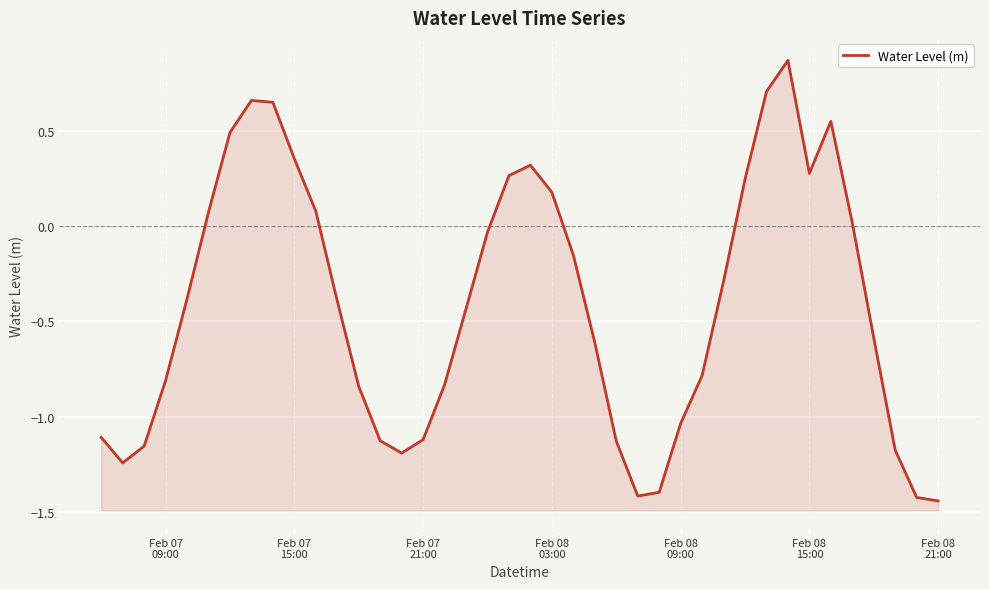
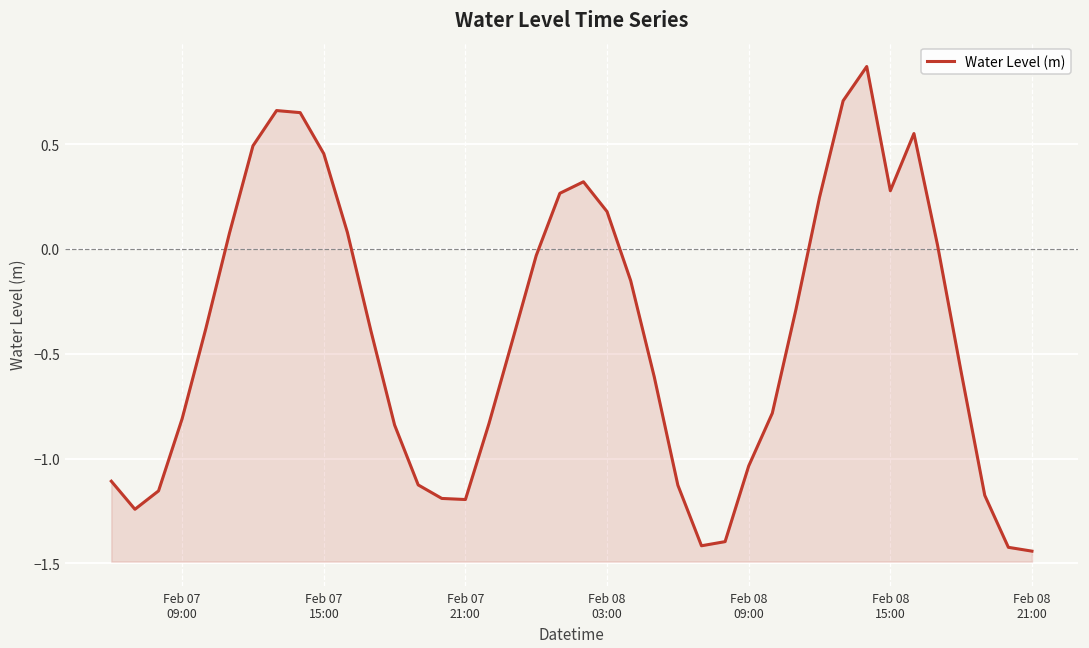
  {
    "Feb 07 09:00": -0.81,
-   "Feb 07 15:00": 0.35,
-   "Feb 07 21:00": -1.12,
+   "Feb 07 15:00": 0.45,
+   "Feb 07 21:00": -1.20,
    "Feb 08 03:00": 0.18,
    "Feb 08 09:00": -1.04,
    "Feb 08 15:00": 0.28,
    "Feb 08 21:00": -1.44
  }
